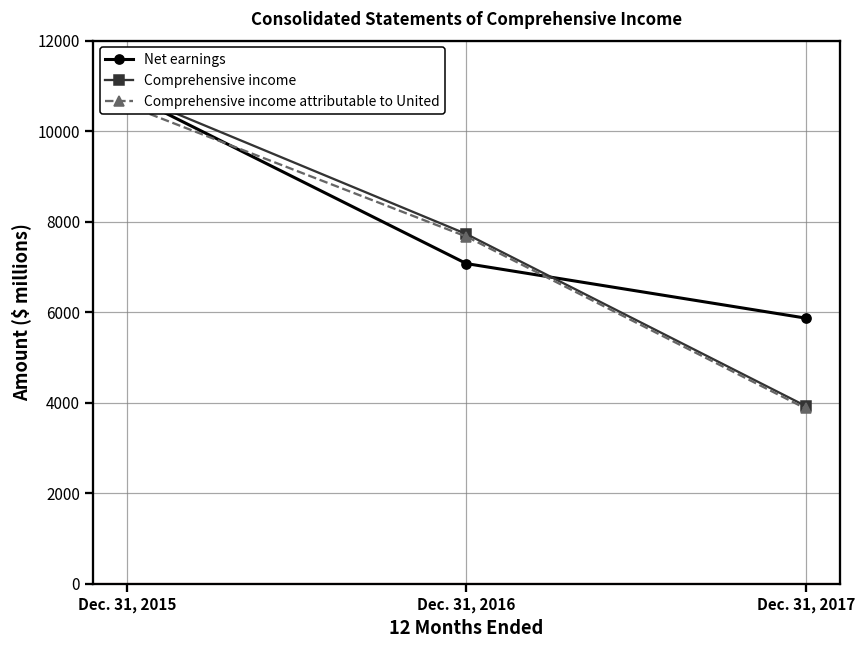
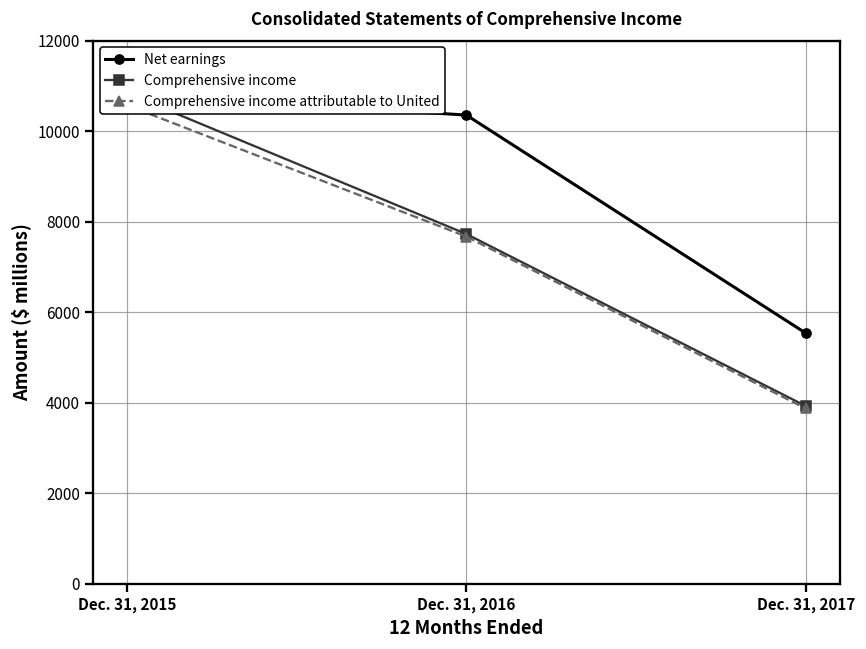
  {
    "Net earnings": {
-     "Dec. 31, 2016": 7100,
-     "Dec. 31, 2017": 5900
+     "Dec. 31, 2016": 10400,
+     "Dec. 31, 2017": 5500
    }
  }
